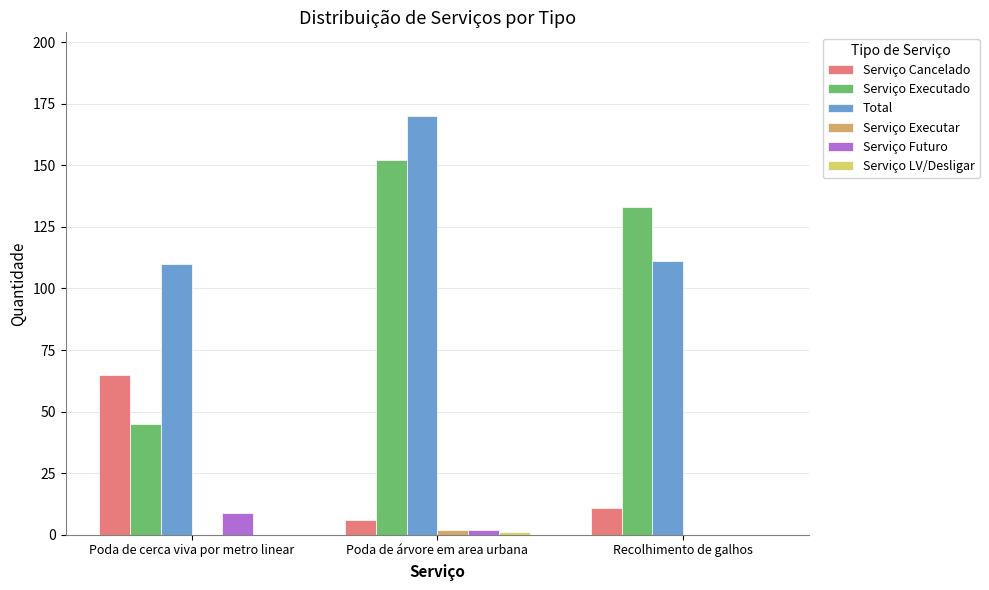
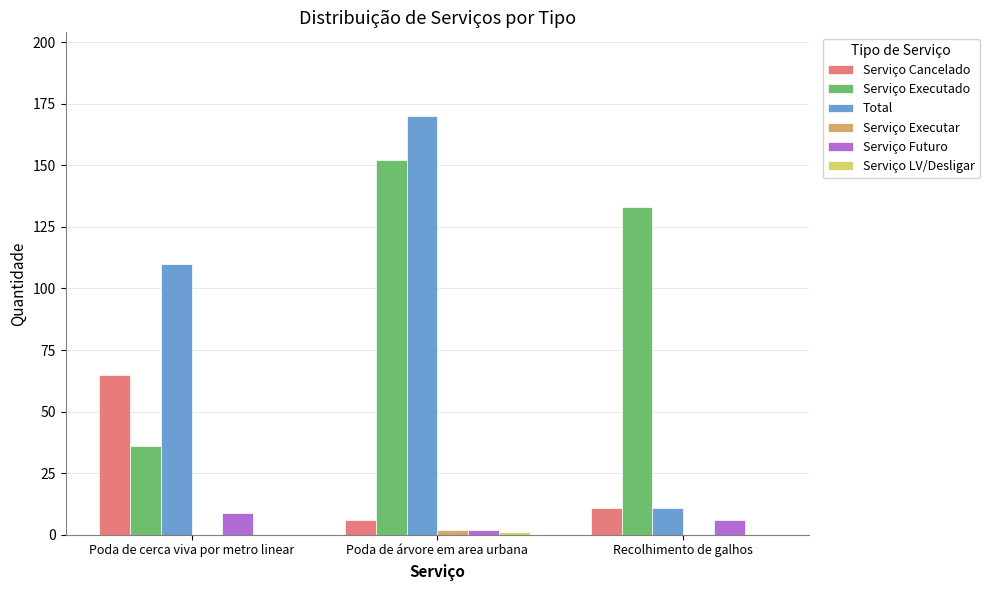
  {
    "Serviço Executado": {
-     "Poda de cerca viva por metro linear": 45,
+     "Poda de cerca viva por metro linear": 36,
      "Poda de árvore em area urbana": 152,
      "Recolhimento de galhos": 133
    },
    "Total": {
      "Poda de cerca viva por metro linear": 110,
      "Poda de árvore em area urbana": 170,
-     "Recolhimento de galhos": 111
+     "Recolhimento de galhos": 11
    },
    "Serviço Futuro": {
      "Poda de cerca viva por metro linear": 9,
      "Poda de árvore em area urbana": 2,
-     "Recolhimento de galhos": 0
+     "Recolhimento de galhos": 6
    }
  }
